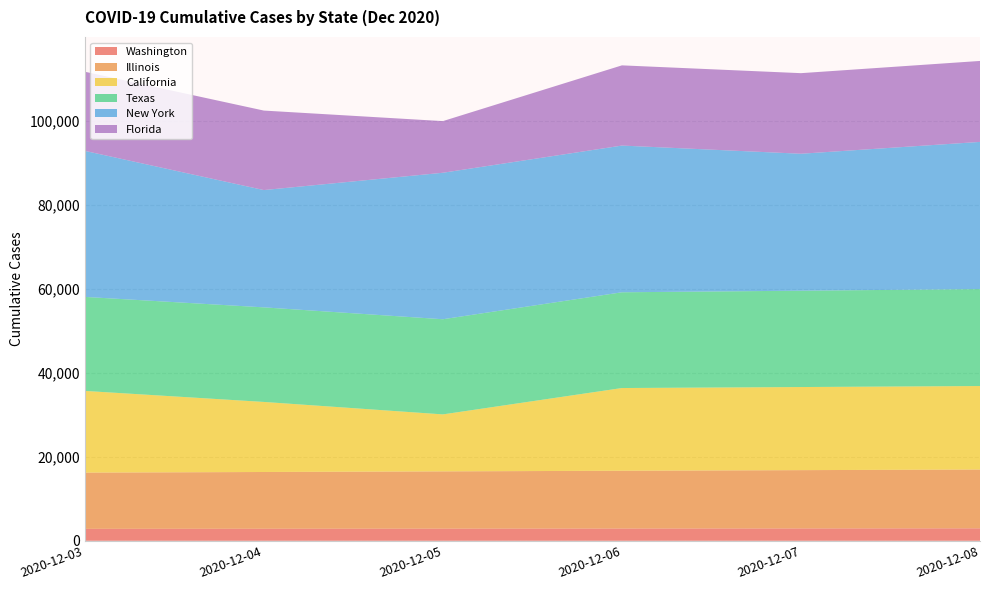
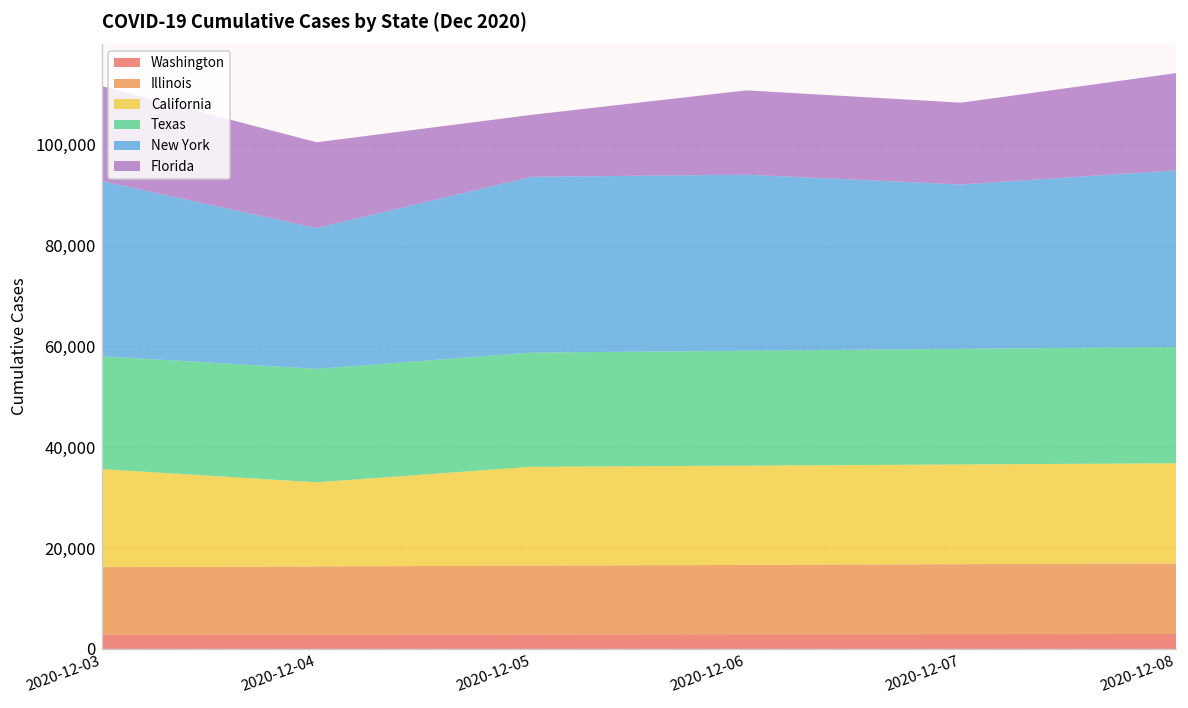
  {
    "California": {
      "2020-12-03": "19,000",
      "2020-12-04": "17,000",
-     "2020-12-05": "14,000",
+     "2020-12-05": "20,000",
      "2020-12-06": "20,000",
      "2020-12-07": "20,000",
      "2020-12-08": "20,000"
    },
    "Texas": {
      "2020-12-03": "22,000",
      "2020-12-04": "23,000",
      "2020-12-05": "23,000",
      "2020-12-06": "23,000",
      "2020-12-07": "23,000",
      "2020-12-08": "23,000"
    },
    "New York": {
      "2020-12-03": "35,000",
      "2020-12-04": "28,000",
      "2020-12-05": "35,000",
      "2020-12-06": "35,000",
      "2020-12-07": "33,000",
      "2020-12-08": "35,000"
    },
    "Florida": {
      "2020-12-03": "19,000",
-     "2020-12-04": "19,000",
+     "2020-12-04": "17,000",
      "2020-12-05": "12,000",
-     "2020-12-06": "19,000",
-     "2020-12-07": "19,000",
+     "2020-12-06": "17,000",
+     "2020-12-07": "16,000",
      "2020-12-08": "19,000"
    }
  }
